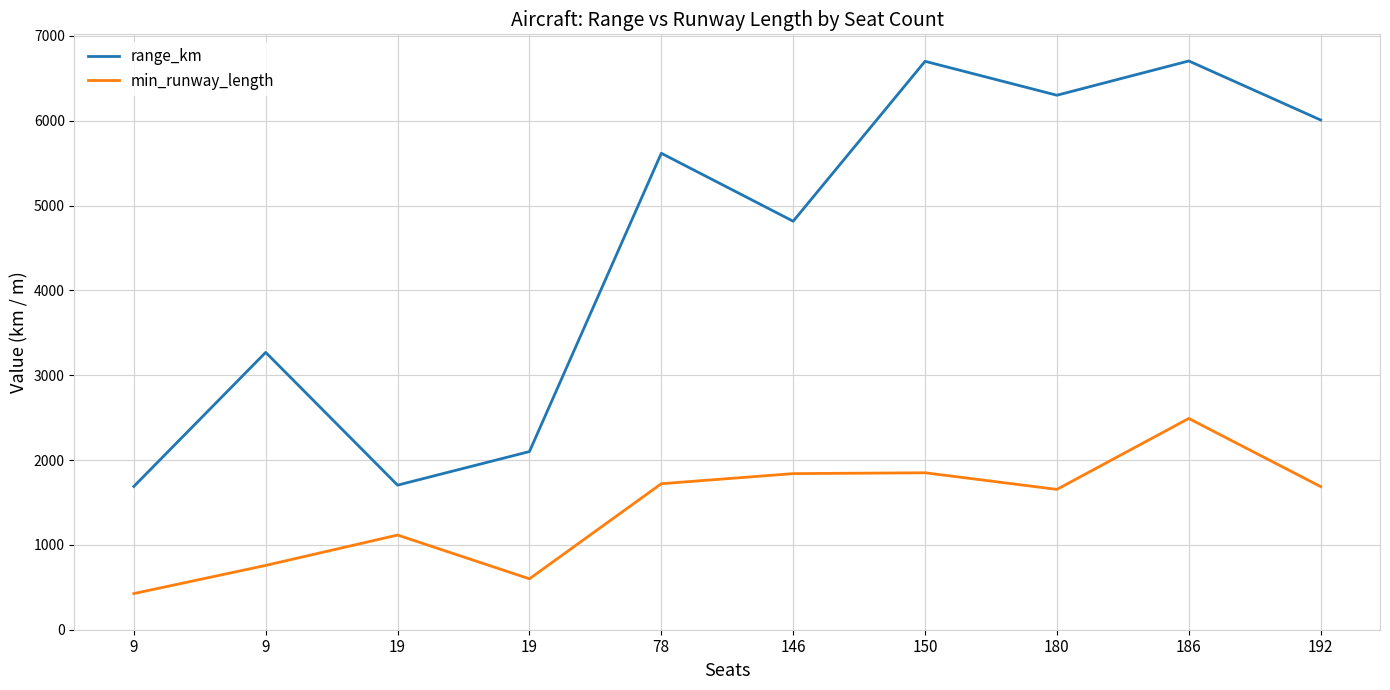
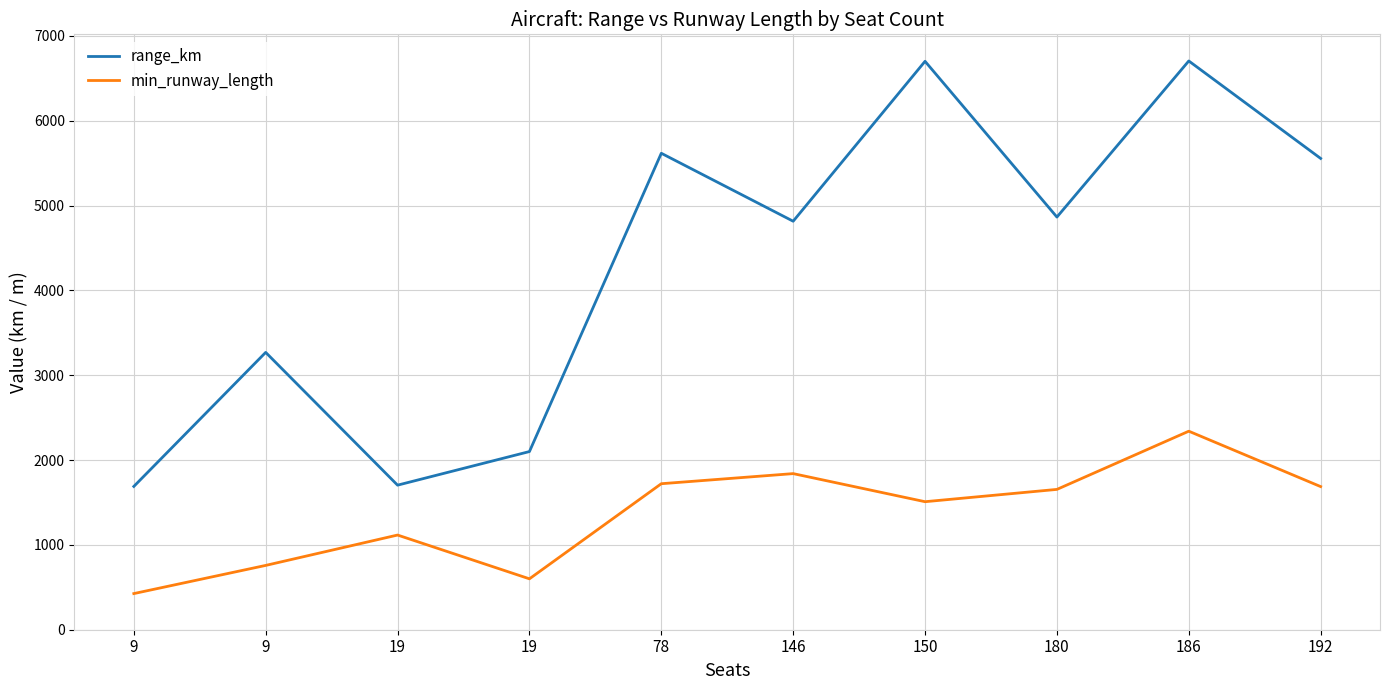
  {
    "range_km": {
      "78": 5600,
      "146": 4800,
      "150": 6700,
-     "180": 6300,
+     "180": 4900,
      "186": 6700,
-     "192": 6000
+     "192": 5600
    },
    "min_runway_length": {
      "78": 1700,
      "146": 1800,
-     "150": 1900,
+     "150": 1500,
      "180": 1700,
-     "186": 2500,
+     "186": 2300,
      "192": 1700
    }
  }
